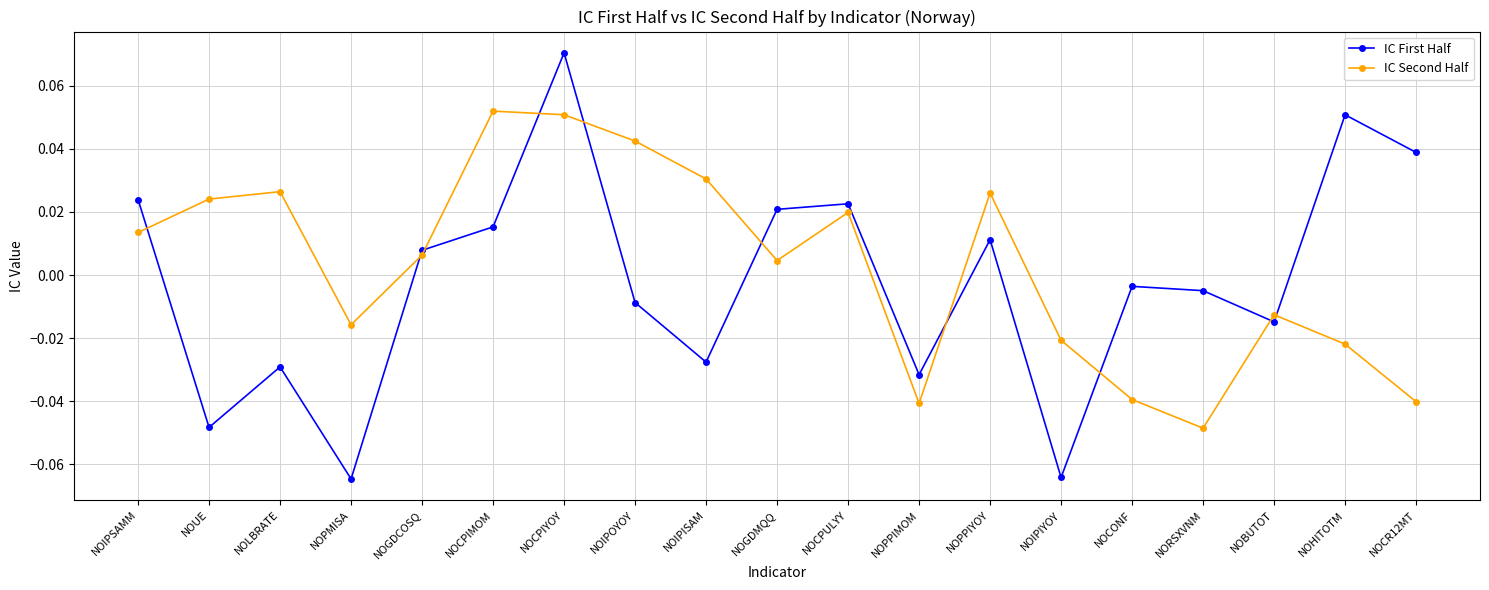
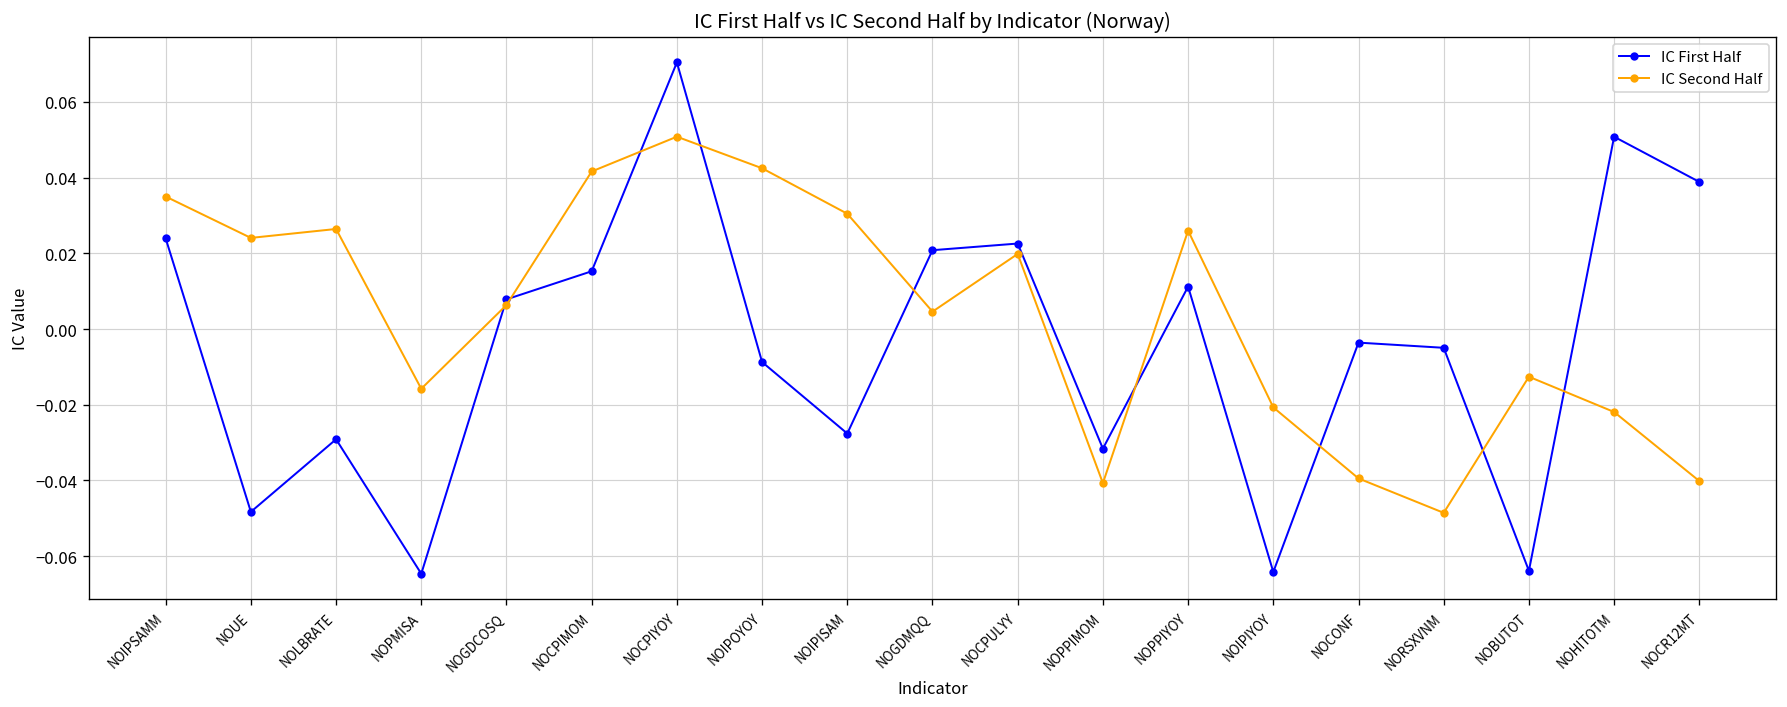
  {
    "IC First Half": {
      "NOIPSAMM": 0.024,
      "NOUE": -0.048,
      "NOLBRATE": -0.029,
      "NOPMISA": -0.065,
      "NOGDCOSQ": 0.008,
      "NOCPIMOM": 0.015,
      "NOCPIYOY": 0.070,
      "NOIPOYOY": -0.009,
      "NOIPISAM": -0.028,
      "NOGDMQQ": 0.021,
      "NOCPULYY": 0.023,
      "NOPPIMOM": -0.032,
      "NOPPIYOY": 0.011,
      "NOIPIYOY": -0.064,
      "NOCONF": -0.004,
      "NORSXVNM": -0.005,
-     "NOBUTOT": -0.015,
+     "NOBUTOT": -0.064,
      "NOHITOTM": 0.051,
      "NOCR12MT": 0.039
    },
    "IC Second Half": {
-     "NOIPSAMM": 0.013,
+     "NOIPSAMM": 0.035,
      "NOUE": 0.024,
      "NOLBRATE": 0.026,
      "NOPMISA": -0.016,
      "NOGDCOSQ": 0.006,
-     "NOCPIMOM": 0.052,
+     "NOCPIMOM": 0.042,
      "NOCPIYOY": 0.051,
      "NOIPOYOY": 0.042,
      "NOIPISAM": 0.030,
      "NOGDMQQ": 0.005,
      "NOCPULYY": 0.020,
      "NOPPIMOM": -0.041,
      "NOPPIYOY": 0.026,
      "NOIPIYOY": -0.021,
      "NOCONF": -0.039,
      "NORSXVNM": -0.049,
      "NOBUTOT": -0.013,
      "NOHITOTM": -0.022,
      "NOCR12MT": -0.040
    }
  }
